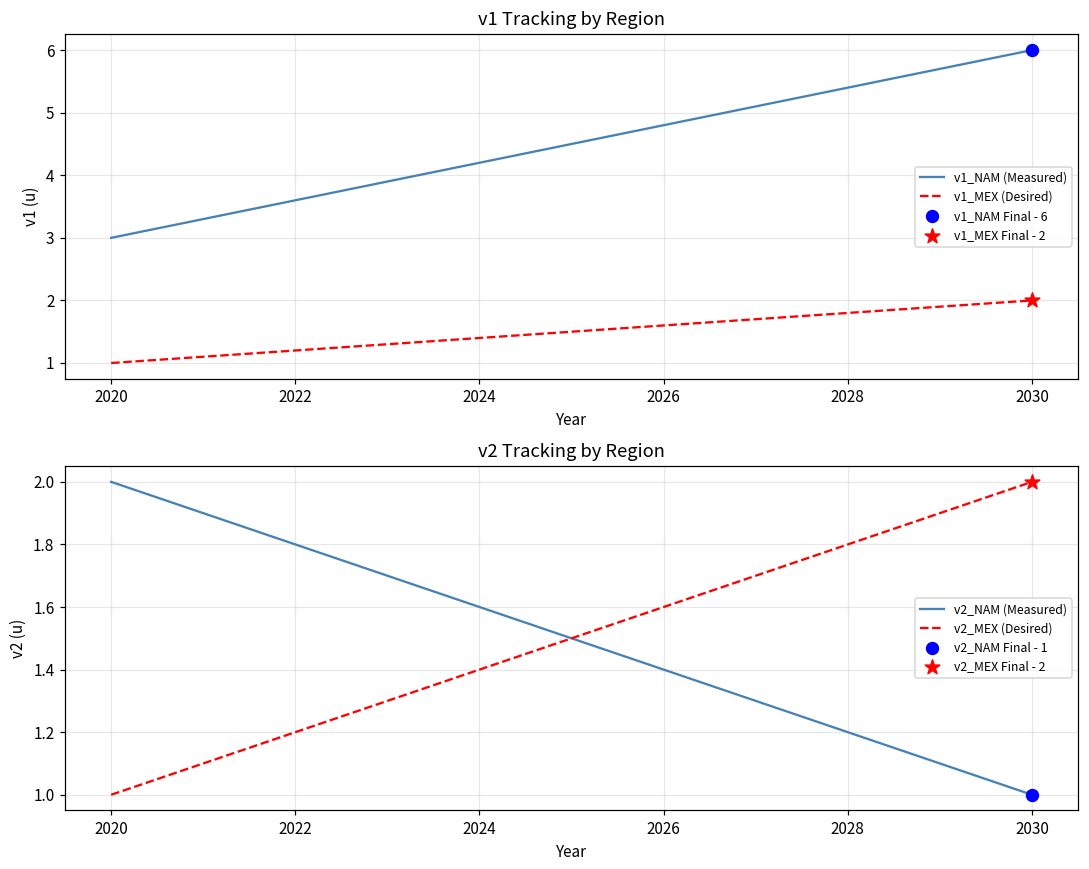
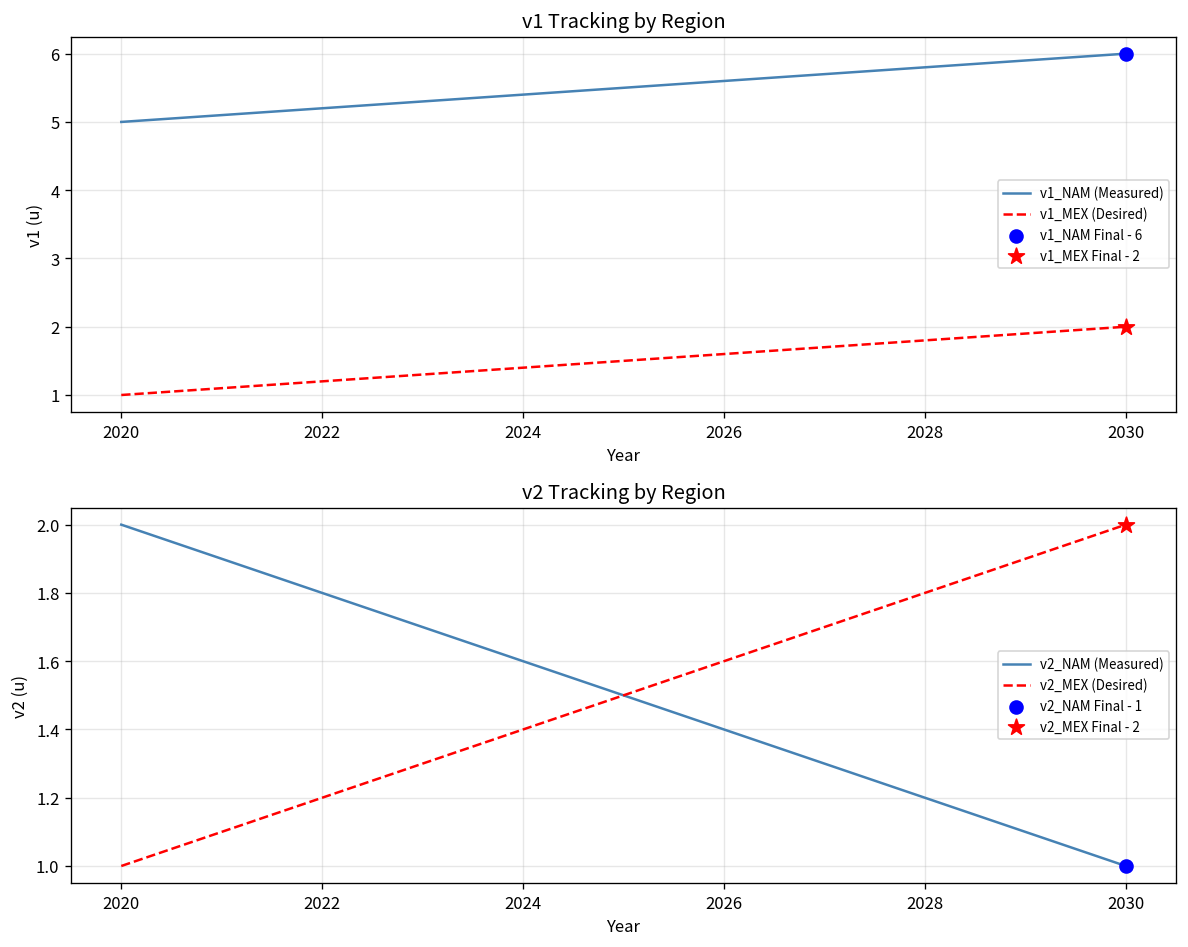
  {
    "v1 Tracking by Region": {
      "v1_NAM (Measured)": {
-       "2020": 3
+       "2020": 5
      }
    },
    "v2 Tracking by Region": {
      "v2_NAM (Measured)": {
        "2020": 2.00
      }
    }
  }
